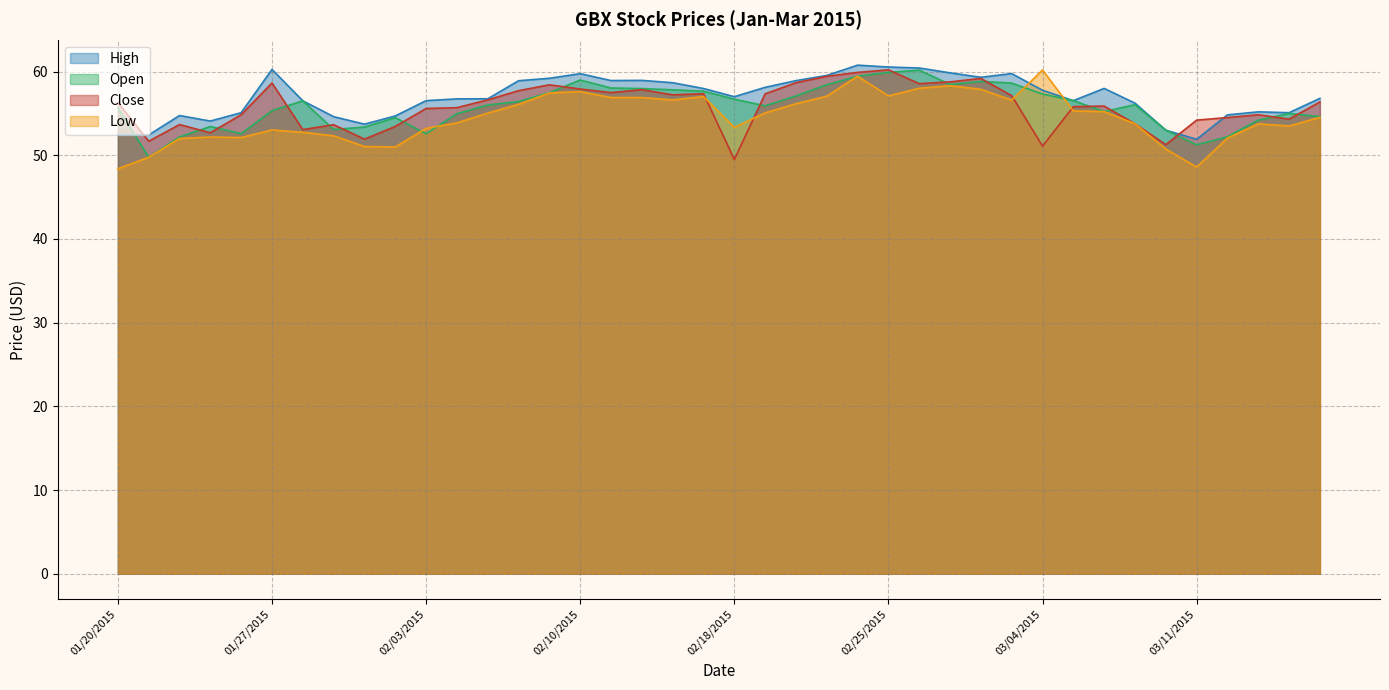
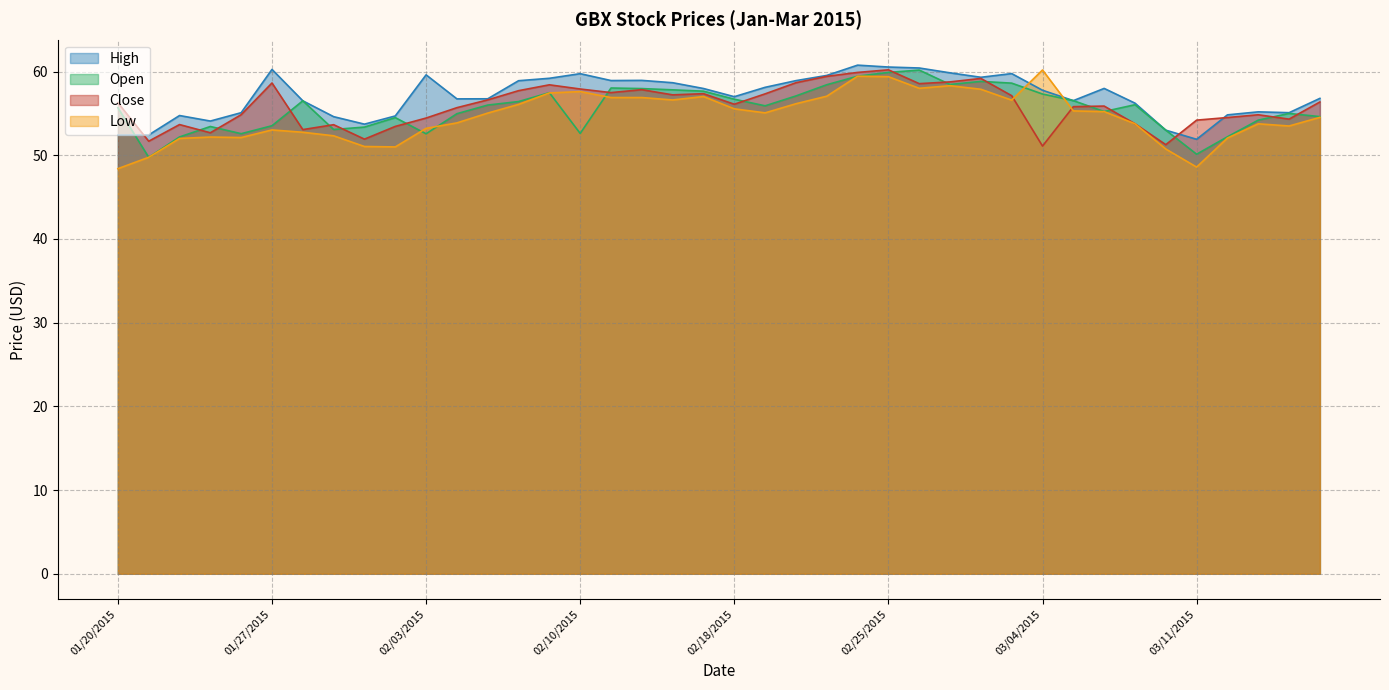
  {
    "High": {
      "01/20/2015": 52,
      "01/27/2015": 60,
-     "02/03/2015": 57,
+     "02/03/2015": 60,
      "02/10/2015": 60,
      "02/25/2015": 61,
      "03/04/2015": 58,
      "03/11/2015": 52
    },
    "Open": {
-     "01/27/2015": 55,
+     "01/27/2015": 54,
      "02/03/2015": 53,
-     "02/10/2015": 59,
+     "02/10/2015": 53,
      "02/25/2015": 60,
      "03/04/2015": 57,
-     "03/11/2015": 51
+     "03/11/2015": 50
    },
    "Close": {
      "01/27/2015": 59,
-     "02/03/2015": 56,
+     "02/03/2015": 54,
      "02/10/2015": 58,
-     "02/18/2015": 50,
+     "02/18/2015": 56,
      "02/25/2015": 60,
      "03/04/2015": 51,
      "03/11/2015": 54
    },
    "Low": {
      "01/20/2015": 48,
      "01/27/2015": 53,
      "02/03/2015": 53,
      "02/10/2015": 58,
-     "02/18/2015": 53,
-     "02/25/2015": 57,
+     "02/18/2015": 56,
+     "02/25/2015": 59,
      "03/04/2015": 60,
      "03/11/2015": 49
    }
  }
